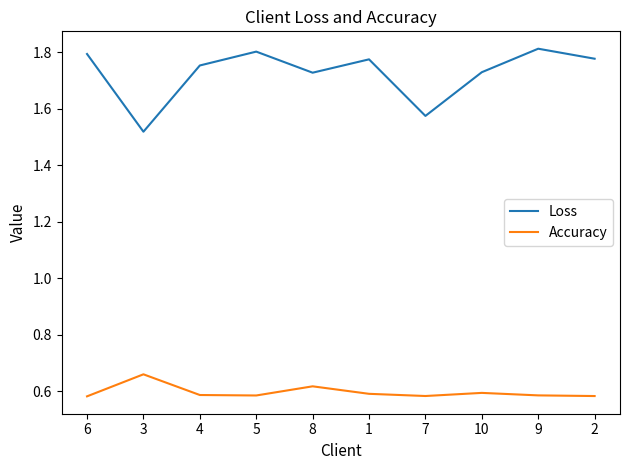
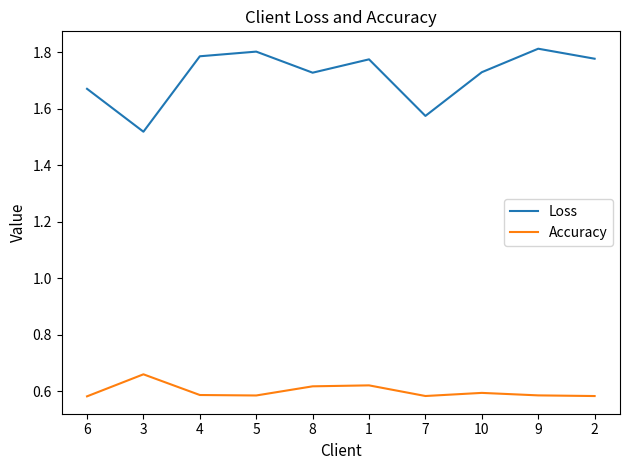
  {
    "Loss": {
-     "6": 1.79,
+     "6": 1.67,
      "3": 1.52,
-     "4": 1.75,
+     "4": 1.79,
      "5": 1.80,
      "8": 1.73,
      "1": 1.77,
      "7": 1.57,
      "10": 1.73,
      "9": 1.81,
      "2": 1.78
    },
    "Accuracy": {
      "6": 0.58,
      "3": 0.66,
      "4": 0.59,
      "5": 0.58,
      "8": 0.62,
-     "1": 0.59,
+     "1": 0.62,
      "7": 0.58,
      "10": 0.59,
      "9": 0.58,
      "2": 0.58
    }
  }
